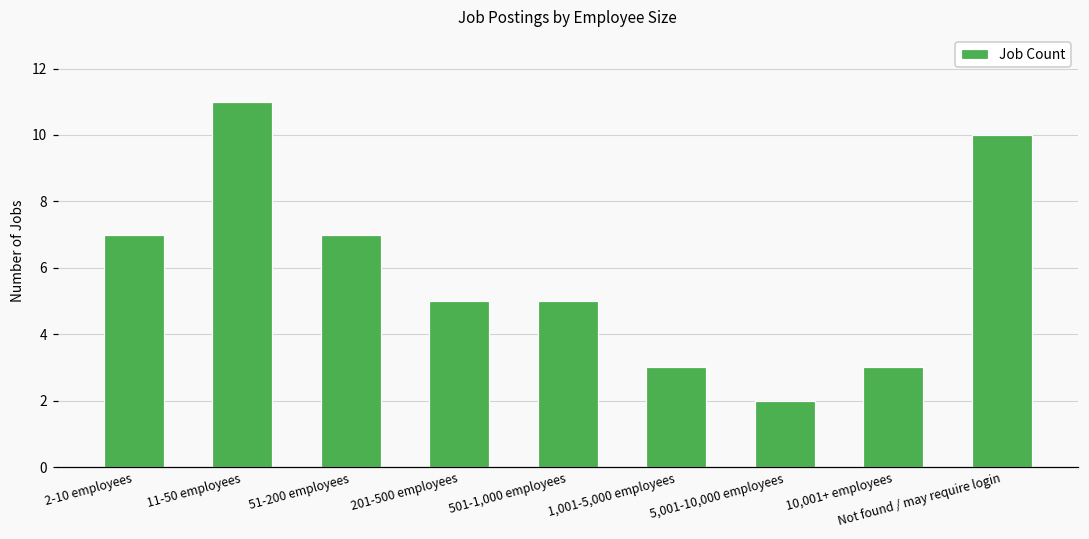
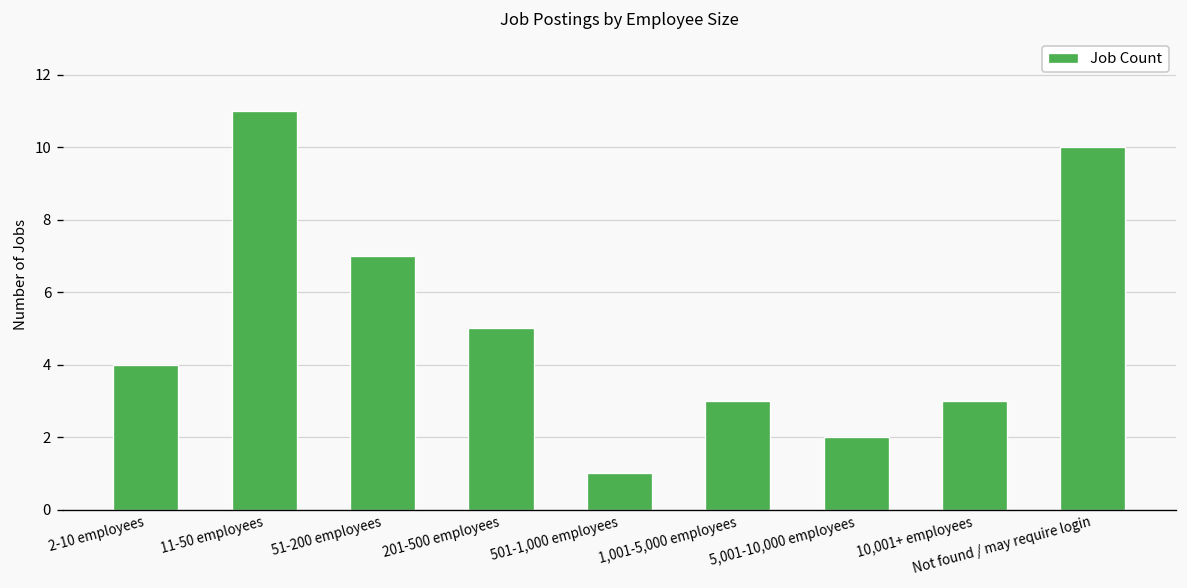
  {
-   "2-10 employees": 7,
+   "2-10 employees": 4,
    "11-50 employees": 11,
    "51-200 employees": 7,
    "201-500 employees": 5,
-   "501-1,000 employees": 5,
+   "501-1,000 employees": 1,
    "1,001-5,000 employees": 3,
    "5,001-10,000 employees": 2,
    "10,001+ employees": 3,
    "Not found / may require login": 10
  }
